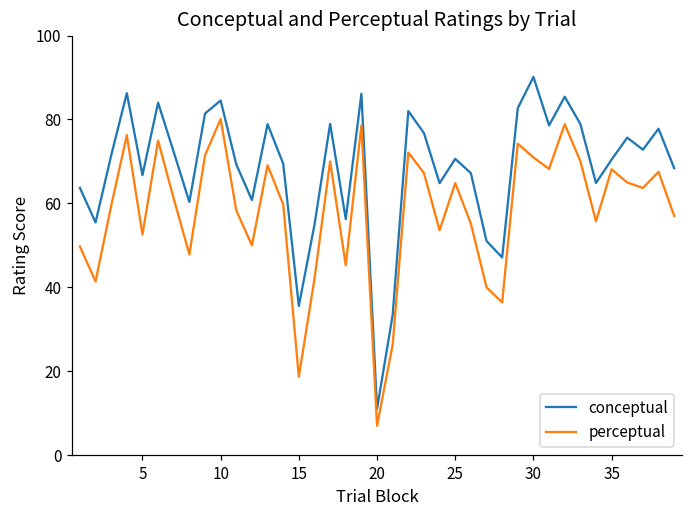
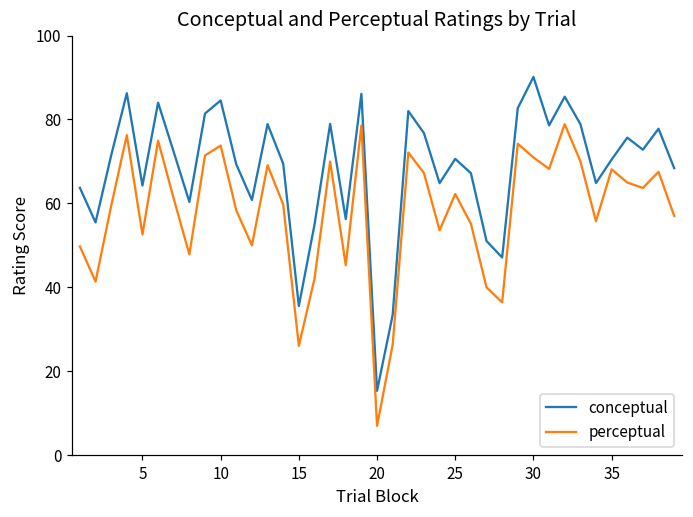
  {
    "conceptual": {
-     "5": 67,
+     "5": 64,
      "10": 85,
      "15": 36,
-     "20": 11,
+     "20": 15,
      "25": 71,
      "30": 90,
      "35": 70
    },
    "perceptual": {
      "5": 53,
-     "10": 80,
-     "15": 19,
+     "10": 74,
+     "15": 26,
      "20": 7,
-     "25": 65,
+     "25": 62,
      "30": 71,
      "35": 68
    }
  }
